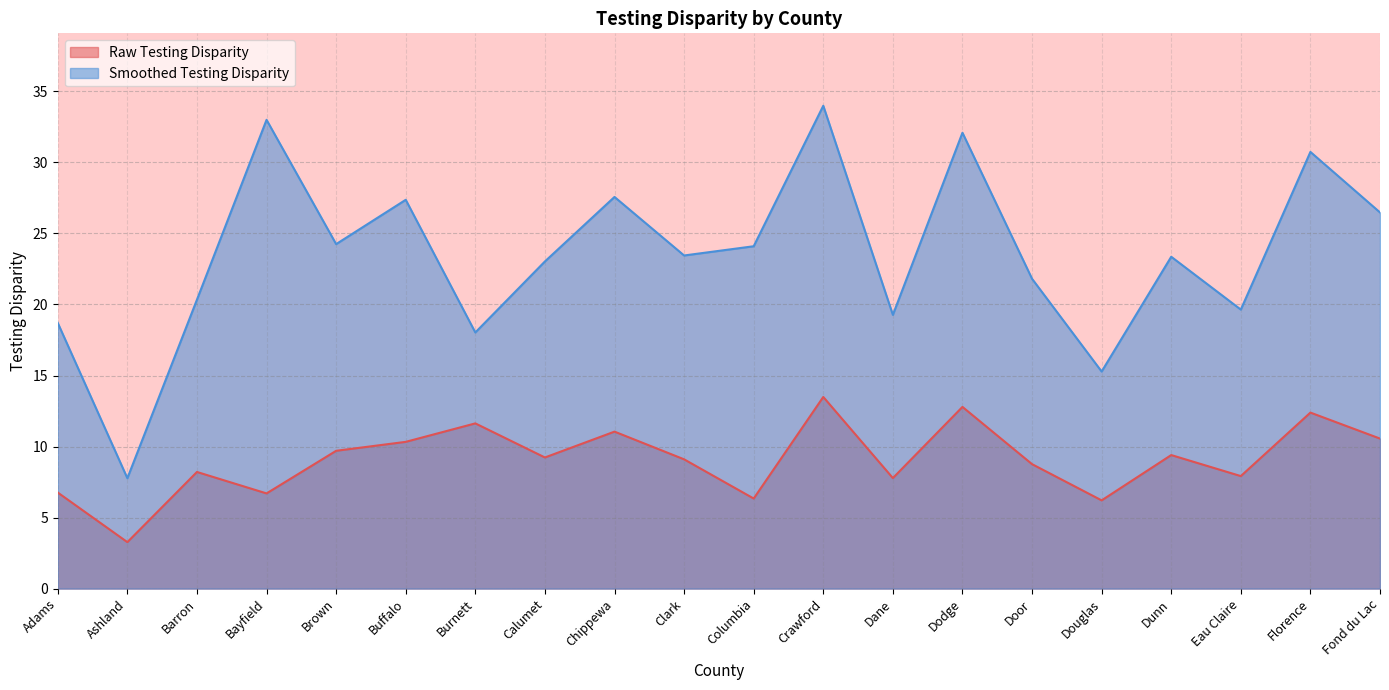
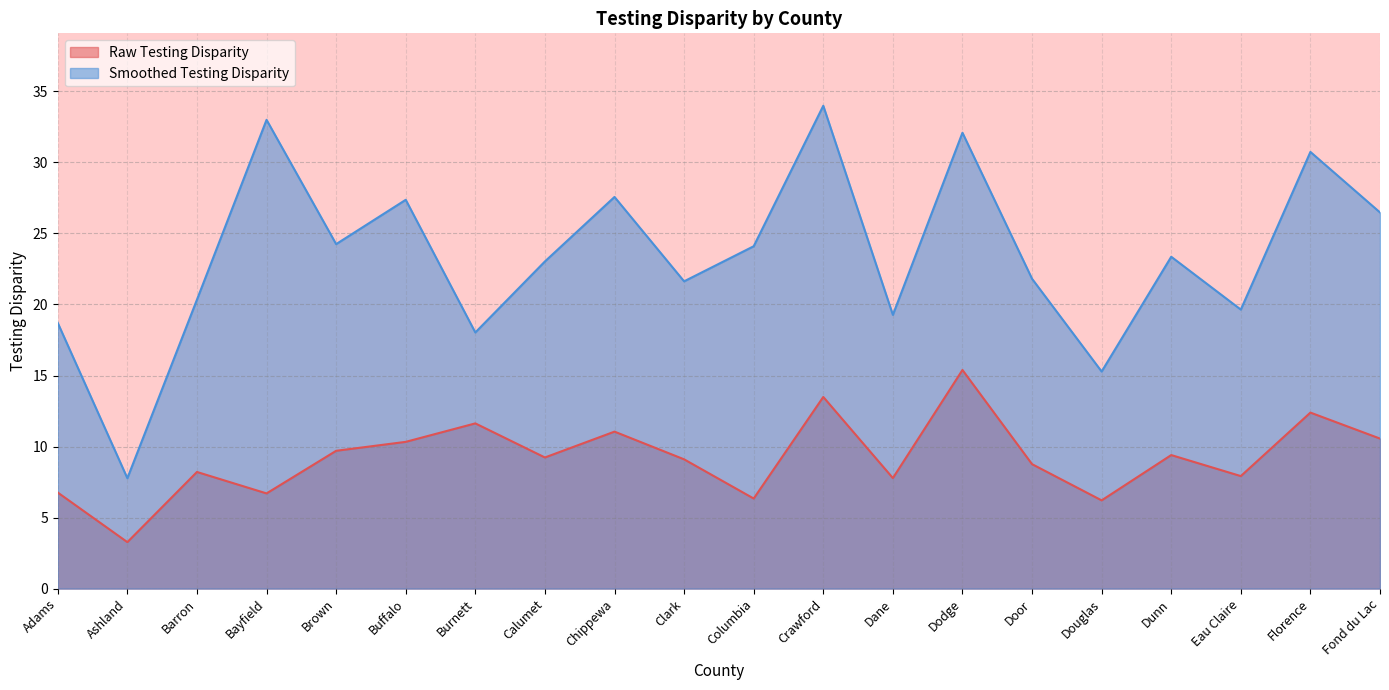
  {
    "Raw Testing Disparity": {
      "Adams": 6.8,
      "Ashland": 3.3,
      "Barron": 8.2,
      "Bayfield": 6.7,
      "Brown": 9.7,
      "Buffalo": 10.3,
      "Burnett": 11.6,
      "Calumet": 9.2,
      "Chippewa": 11.1,
      "Clark": 9.1,
      "Columbia": 6.3,
      "Crawford": 13.5,
      "Dane": 7.8,
-     "Dodge": 12.8,
+     "Dodge": 15.4,
      "Door": 8.8,
      "Douglas": 6.2,
      "Dunn": 9.4,
      "Eau Claire": 7.9,
      "Florence": 12.4,
      "Fond du Lac": 10.6
    },
    "Smoothed Testing Disparity": {
      "Adams": 18.7,
      "Ashland": 7.8,
      "Barron": 20.3,
      "Bayfield": 33.0,
      "Brown": 24.3,
      "Buffalo": 27.4,
      "Burnett": 18.0,
      "Calumet": 23.0,
      "Chippewa": 27.6,
-     "Clark": 23.5,
+     "Clark": 21.6,
      "Columbia": 24.1,
      "Crawford": 34.0,
      "Dane": 19.3,
      "Dodge": 32.1,
      "Door": 21.8,
      "Douglas": 15.3,
      "Dunn": 23.4,
      "Eau Claire": 19.6,
      "Florence": 30.7,
      "Fond du Lac": 26.5
    }
  }
